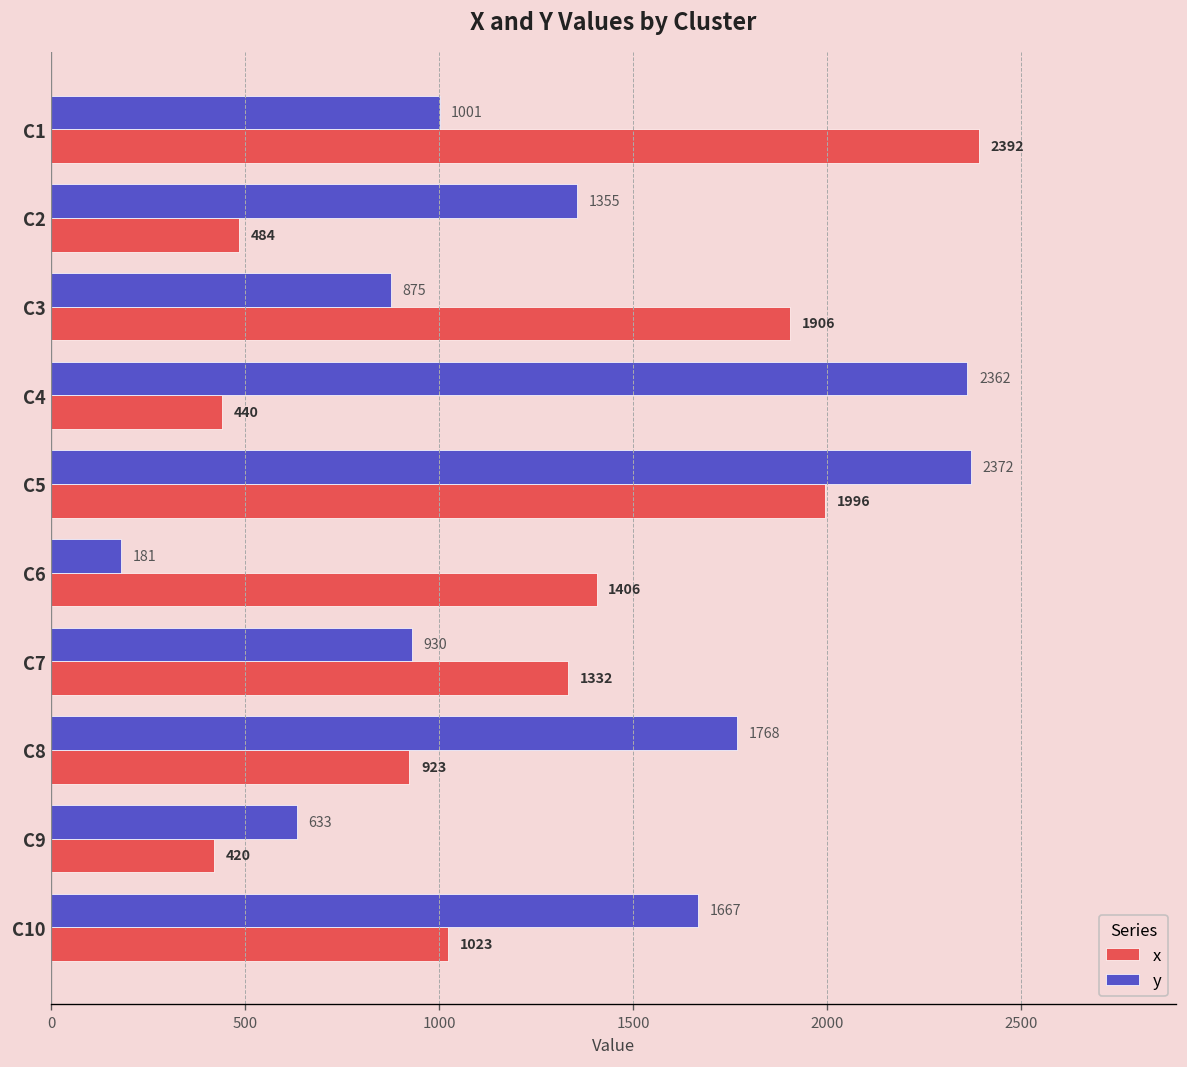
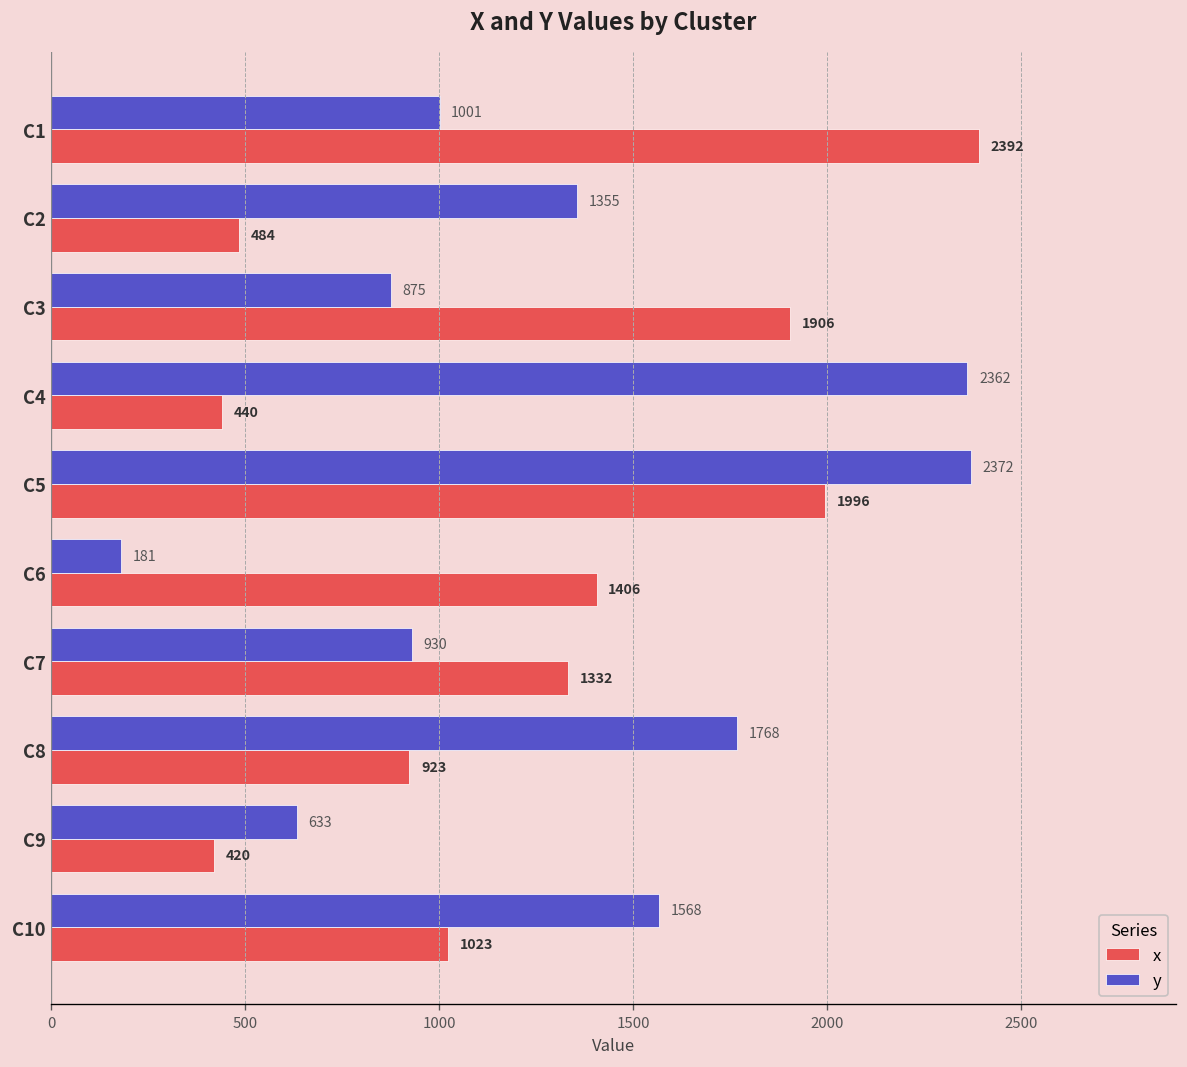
  {
    "x": {
      "C1": 2392,
      "C2": 484,
      "C3": 1906,
      "C4": 440,
      "C5": 1996,
      "C6": 1406,
      "C7": 1332,
      "C8": 923,
      "C9": 420,
      "C10": 1023
    },
    "y": {
      "C1": 1001,
      "C2": 1355,
      "C3": 875,
      "C4": 2362,
      "C5": 2372,
      "C6": 181,
      "C7": 930,
      "C8": 1768,
      "C9": 633,
-     "C10": 1667
+     "C10": 1568
    }
  }
